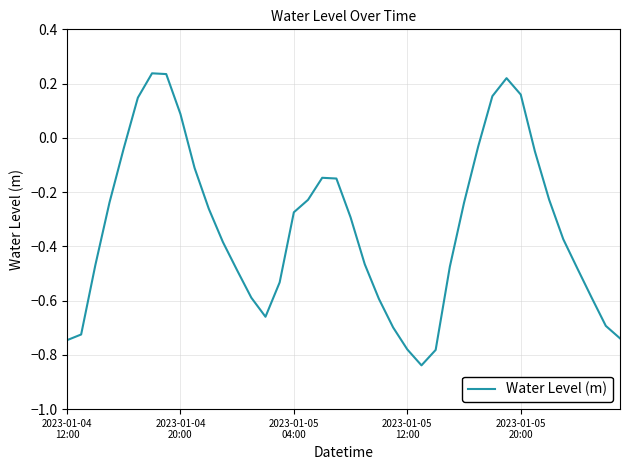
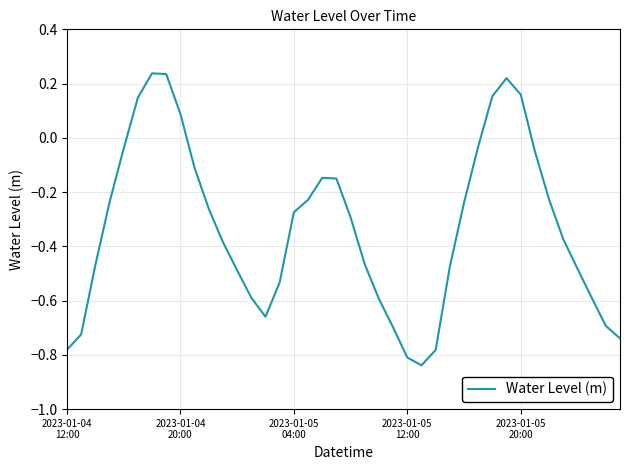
  {
-   "2023-01-04 12:00": -0.75,
+   "2023-01-04 12:00": -0.78,
    "2023-01-04 20:00": 0.09,
    "2023-01-05 04:00": -0.27,
-   "2023-01-05 12:00": -0.78,
+   "2023-01-05 12:00": -0.81,
    "2023-01-05 20:00": 0.16
  }
